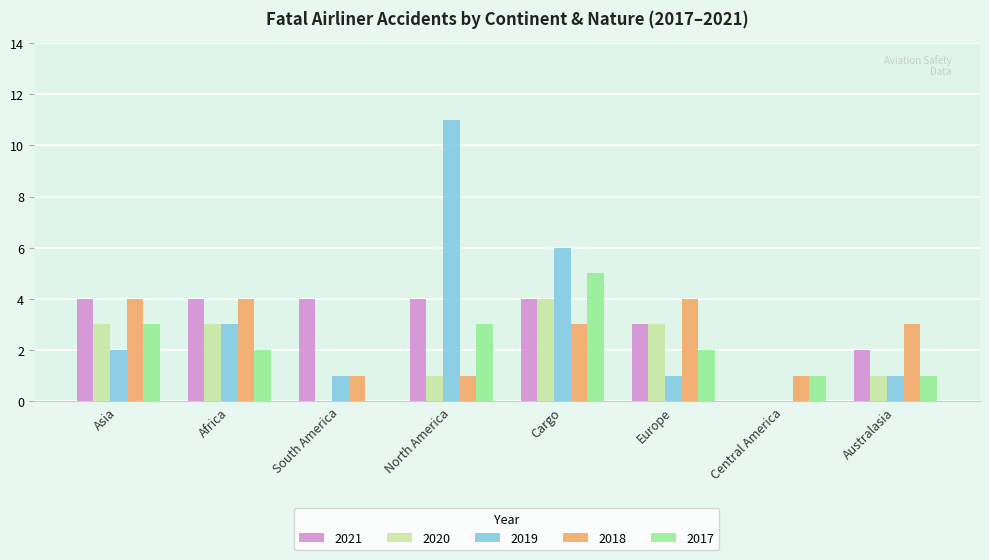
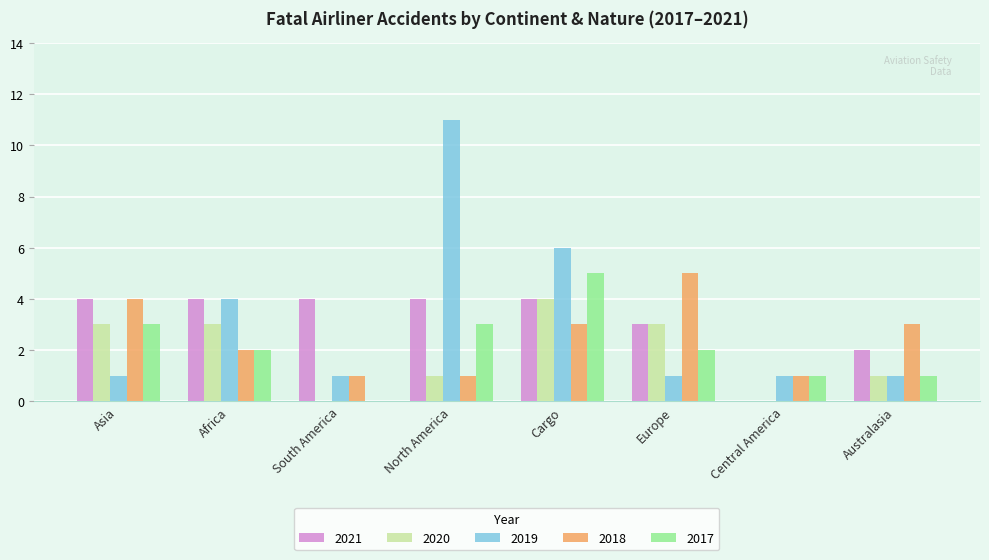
  {
    "2021": {
      "Asia": 4,
      "Africa": 4,
      "South America": 4,
      "North America": 4,
      "Cargo": 4,
      "Europe": 3,
      "Central America": 0,
      "Australasia": 2
    },
    "2019": {
-     "Asia": 2,
-     "Africa": 3,
+     "Asia": 1,
+     "Africa": 4,
      "South America": 1,
      "North America": 11,
      "Cargo": 6,
      "Europe": 1,
-     "Central America": 0,
+     "Central America": 1,
      "Australasia": 1
    },
    "2018": {
      "Asia": 4,
-     "Africa": 4,
+     "Africa": 2,
      "South America": 1,
      "North America": 1,
      "Cargo": 3,
-     "Europe": 4,
+     "Europe": 5,
      "Central America": 1,
      "Australasia": 3
    }
  }
